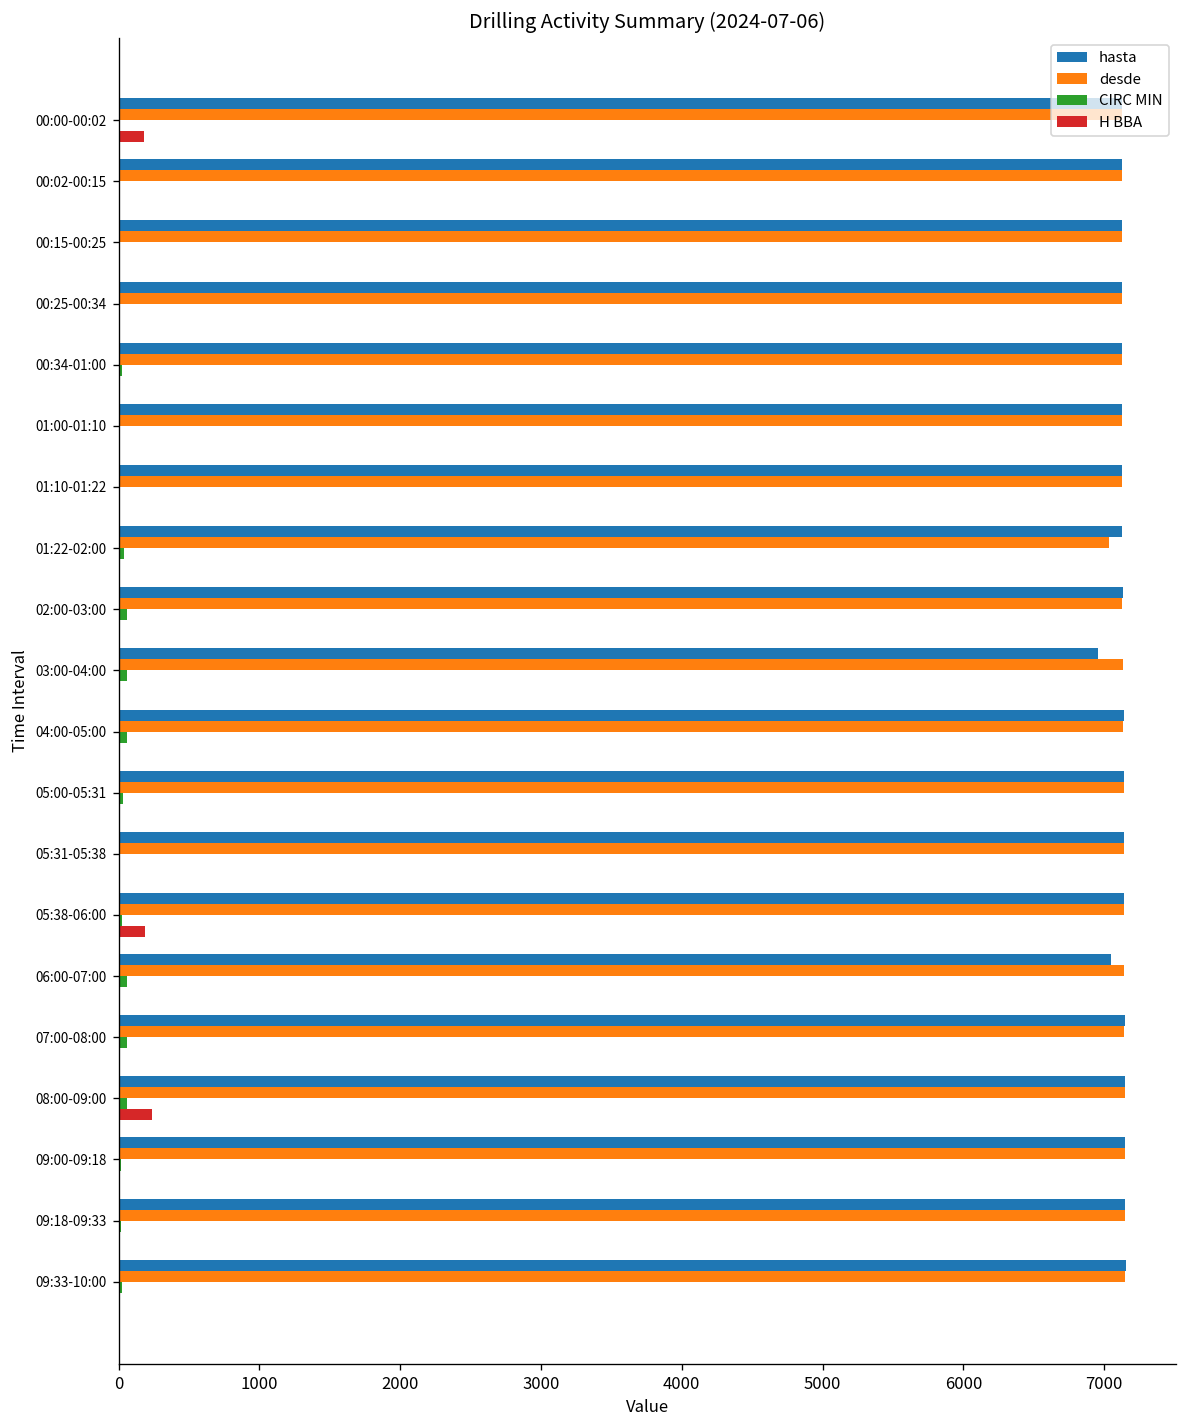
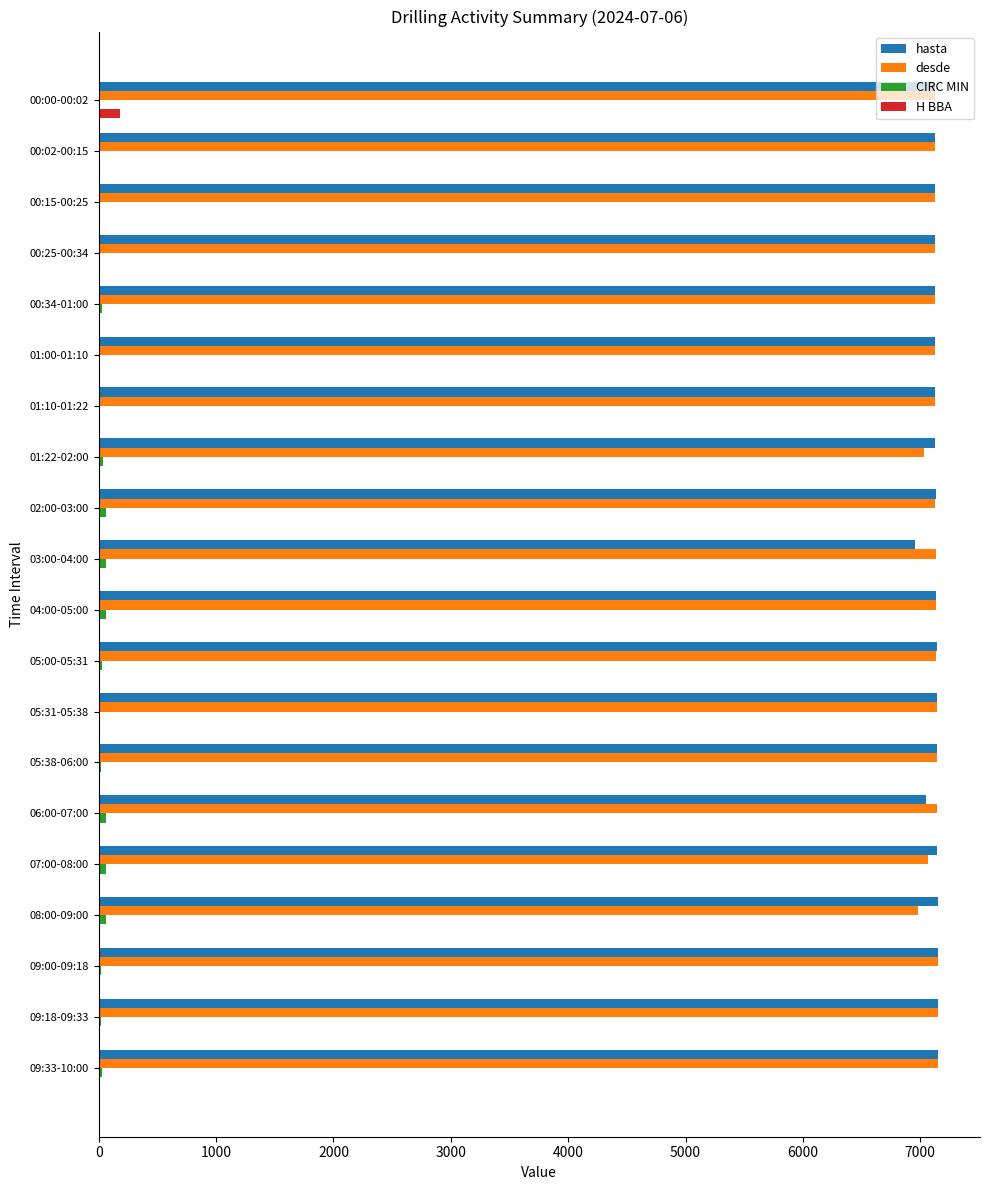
  {
    "hasta": {
      "00:02-00:15": 7130,
      "00:15-00:25": 7130,
      "00:25-00:34": 7130,
      "00:34-01:00": 7130,
      "01:00-01:10": 7130,
      "01:10-01:22": 7130,
      "01:22-02:00": 7130,
      "02:00-03:00": 7130,
      "03:00-04:00": 6950,
      "04:00-05:00": 7140,
      "05:00-05:31": 7140,
      "05:31-05:38": 7140,
      "05:38-06:00": 7140,
      "06:00-07:00": 7050,
      "07:00-08:00": 7150,
      "08:00-09:00": 7150,
      "09:00-09:18": 7150,
      "09:18-09:33": 7150,
      "09:33-10:00": 7150
    },
    "desde": {
      "00:02-00:15": 7130,
      "00:15-00:25": 7130,
      "00:25-00:34": 7130,
      "00:34-01:00": 7130,
      "01:00-01:10": 7130,
      "01:10-01:22": 7130,
      "01:22-02:00": 7040,
      "02:00-03:00": 7130,
      "03:00-04:00": 7130,
      "04:00-05:00": 7140,
      "05:00-05:31": 7140,
      "05:31-05:38": 7140,
      "05:38-06:00": 7140,
      "06:00-07:00": 7140,
-     "07:00-08:00": 7140,
-     "08:00-09:00": 7150,
+     "07:00-08:00": 7070,
+     "08:00-09:00": 6980,
      "09:00-09:18": 7150,
      "09:18-09:33": 7150,
      "09:33-10:00": 7150
    },
    "CIRC MIN": {
      "00:34-01:00": 30,
      "01:22-02:00": 40,
      "02:00-03:00": 60,
      "03:00-04:00": 60,
      "04:00-05:00": 60,
      "05:00-05:31": 30,
      "05:38-06:00": 20,
      "06:00-07:00": 60,
      "07:00-08:00": 60,
      "08:00-09:00": 60,
      "09:33-10:00": 30
    },
    "H BBA": {
      "00:00-00:02": 180,
-     "05:38-06:00": 180,
-     "08:00-09:00": 240
+     "05:38-06:00": 0,
+     "08:00-09:00": 0
    }
  }
